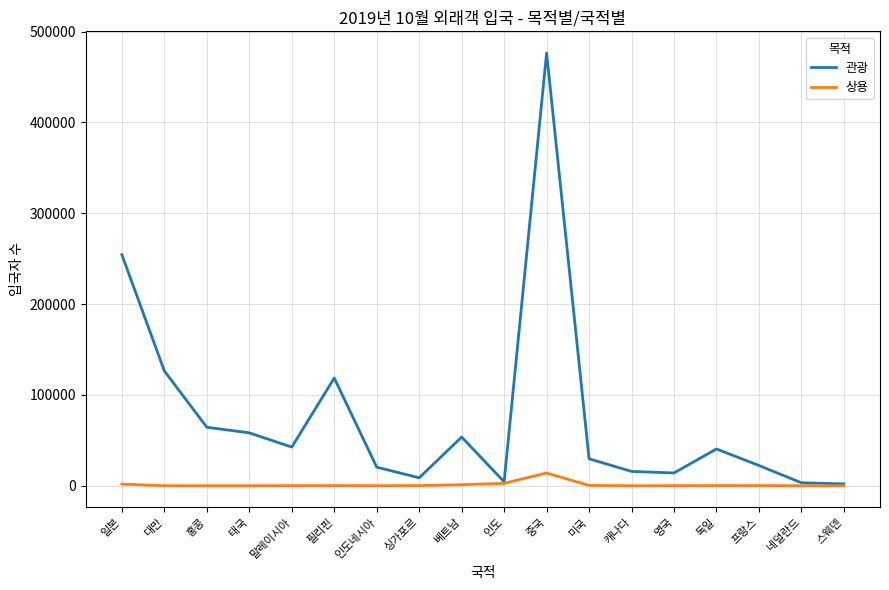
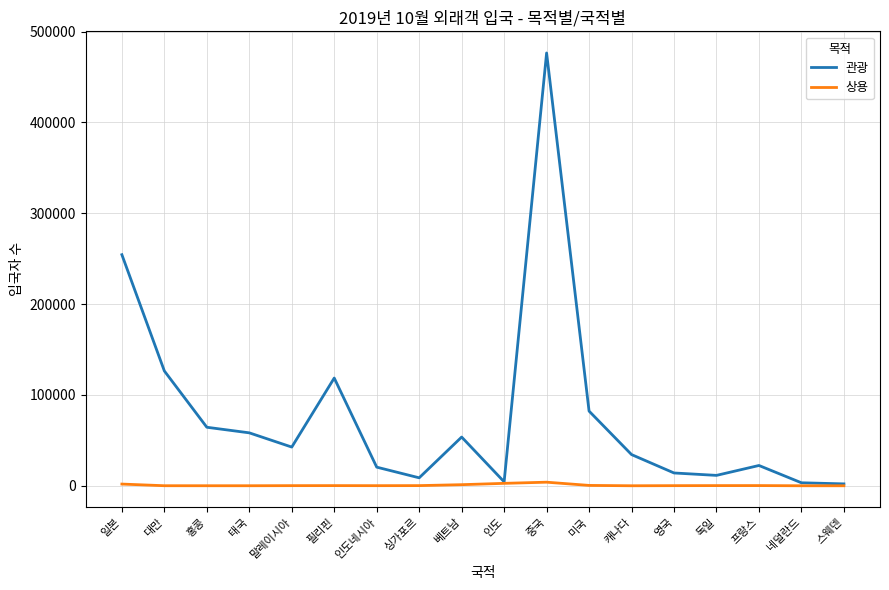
  {
    "관광": {
      "일본": 250000,
      "대만": 130000,
      "홍콩": 60000,
      "태국": 60000,
      "말레이시아": 40000,
      "필리핀": 120000,
      "인도네시아": 20000,
      "싱가포르": 10000,
      "베트남": 50000,
      "중국": 480000,
-     "미국": 30000,
-     "캐나다": 20000,
+     "미국": 80000,
+     "캐나다": 30000,
      "영국": 10000,
-     "독일": 40000,
+     "독일": 10000,
      "프랑스": 20000,
      "네덜란드": 0
    },
    "상용": {
      "일본": 0,
      "대만": 0,
      "홍콩": 0,
      "태국": 0,
      "말레이시아": 0,
      "필리핀": 0,
      "인도네시아": 0,
      "싱가포르": 0,
      "베트남": 0,
-     "중국": 10000,
+     "중국": 0,
      "미국": 0,
      "캐나다": 0,
      "영국": 0,
      "독일": 0,
      "프랑스": 0,
      "네덜란드": 0
    }
  }
